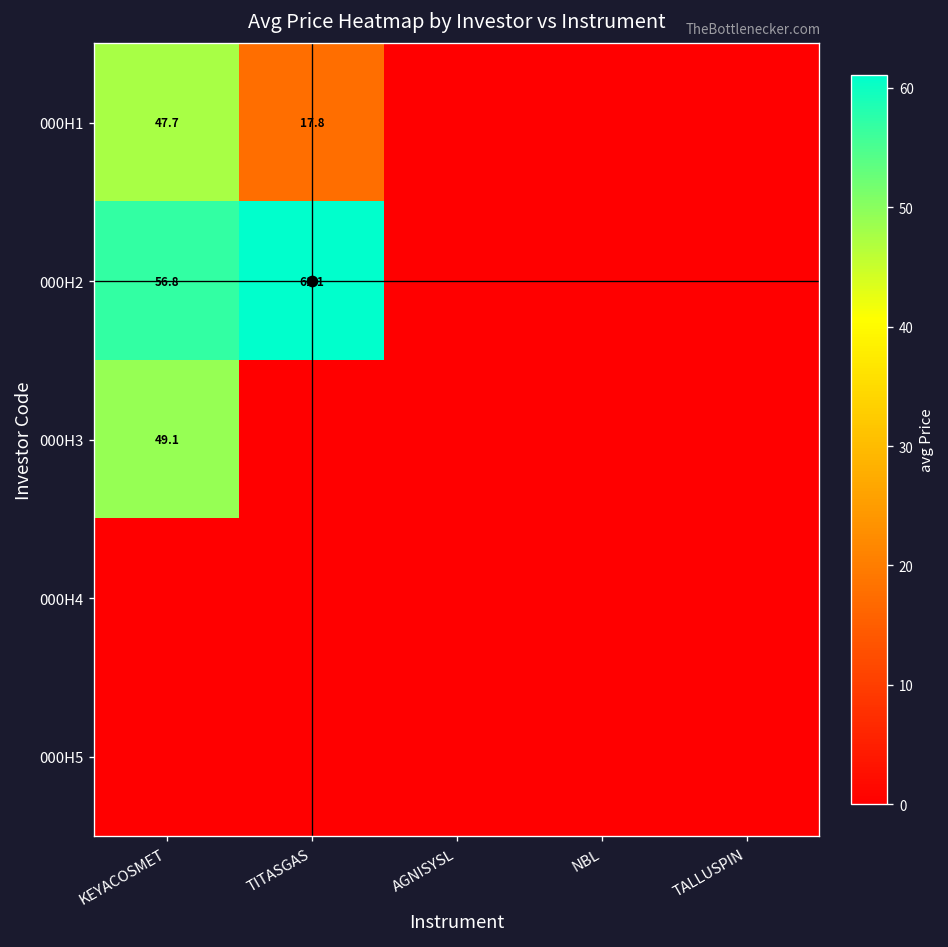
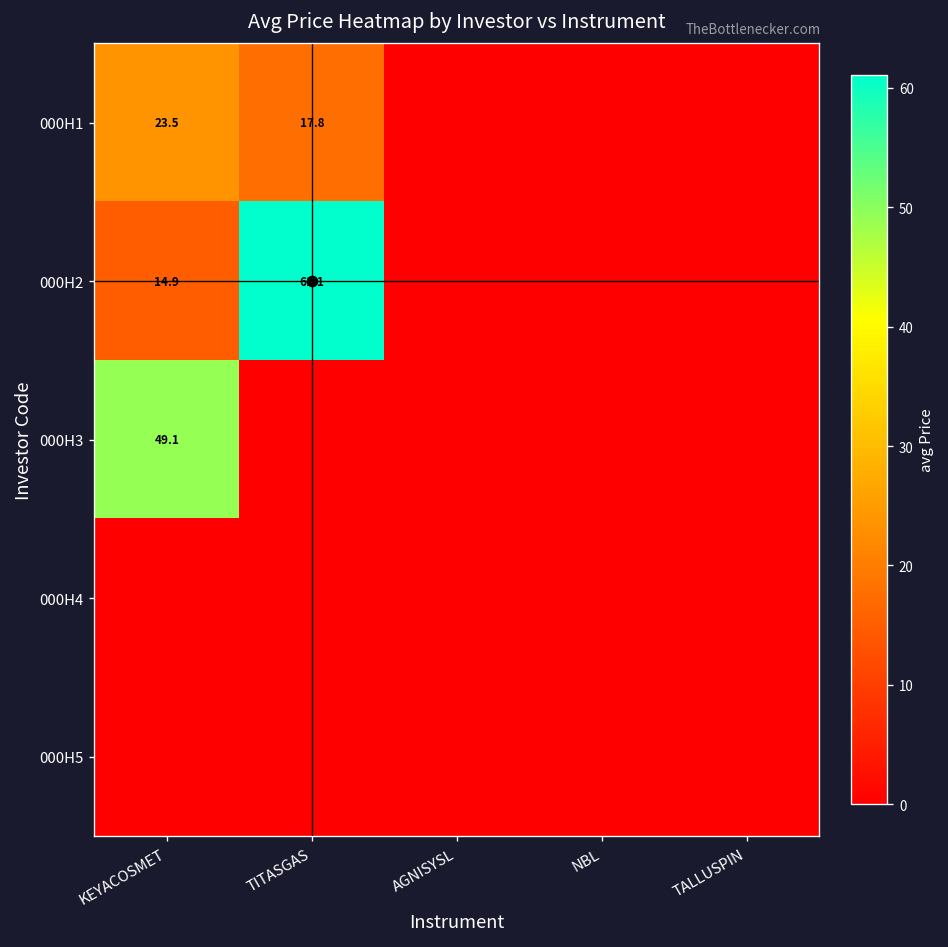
  {
    "000H1": {
-     "KEYACOSMET": 47.7,
+     "KEYACOSMET": 23.5,
      "TITASGAS": 17.8
    },
    "000H2": {
-     "KEYACOSMET": 56.8
+     "KEYACOSMET": 14.9
    },
    "000H3": {
      "KEYACOSMET": 49.1
    }
  }
